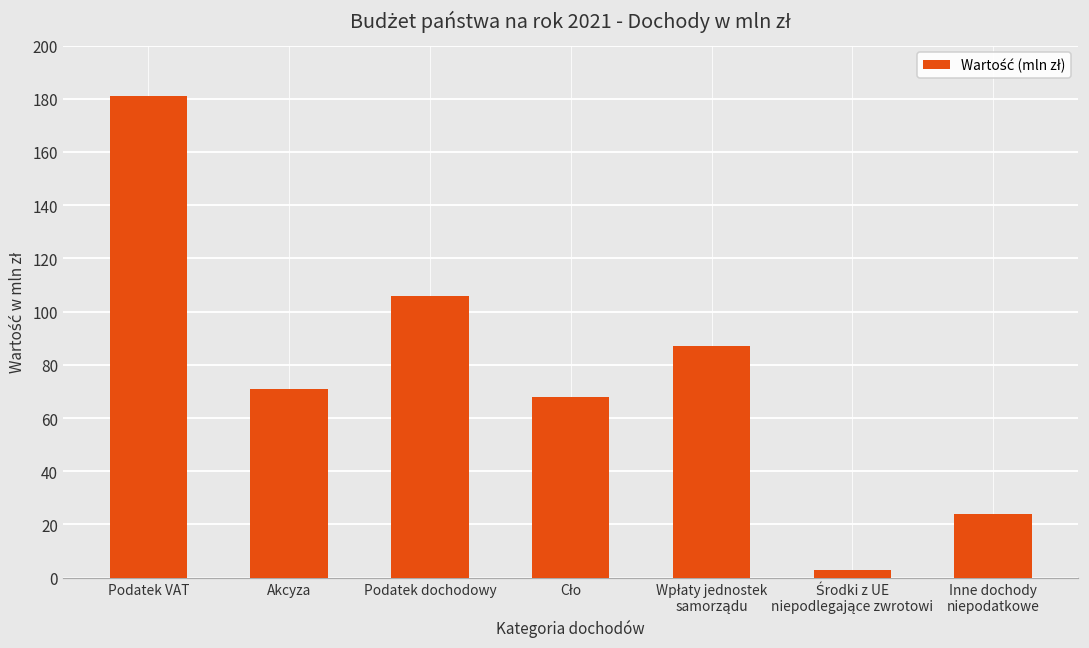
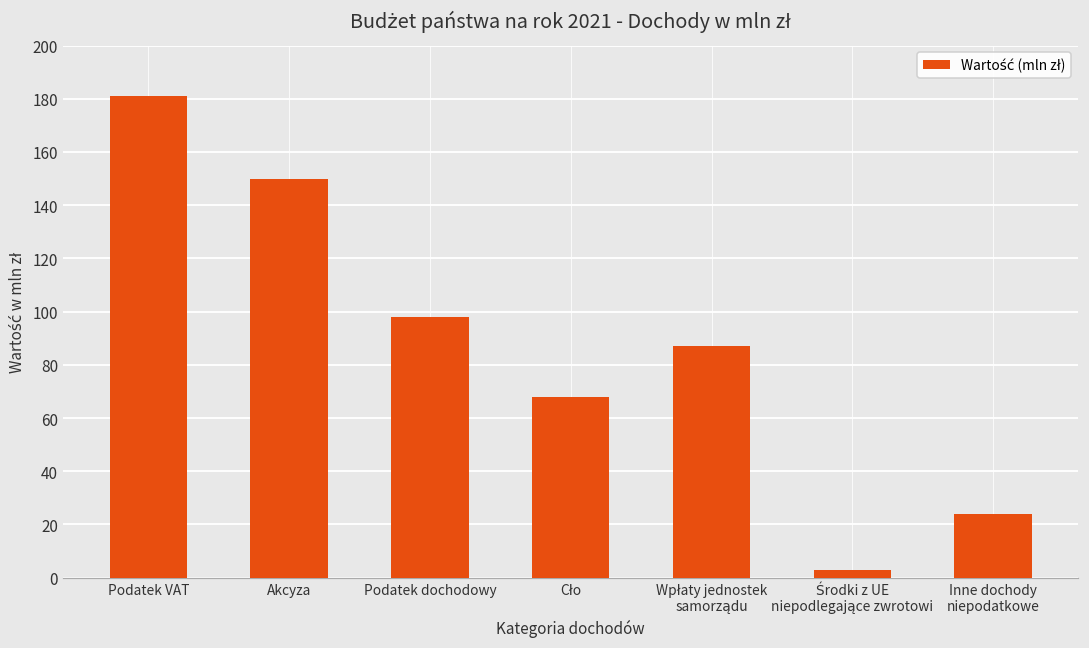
  {
    "Podatek VAT": 181,
-   "Akcyza": 71,
-   "Podatek dochodowy": 106,
+   "Akcyza": 150,
+   "Podatek dochodowy": 98,
    "Cło": 68,
    "Wpłaty jednostek samorządu": 87,
    "Środki z UE niepodlegające zwrotowi": 3,
    "Inne dochody niepodatkowe": 24
  }
